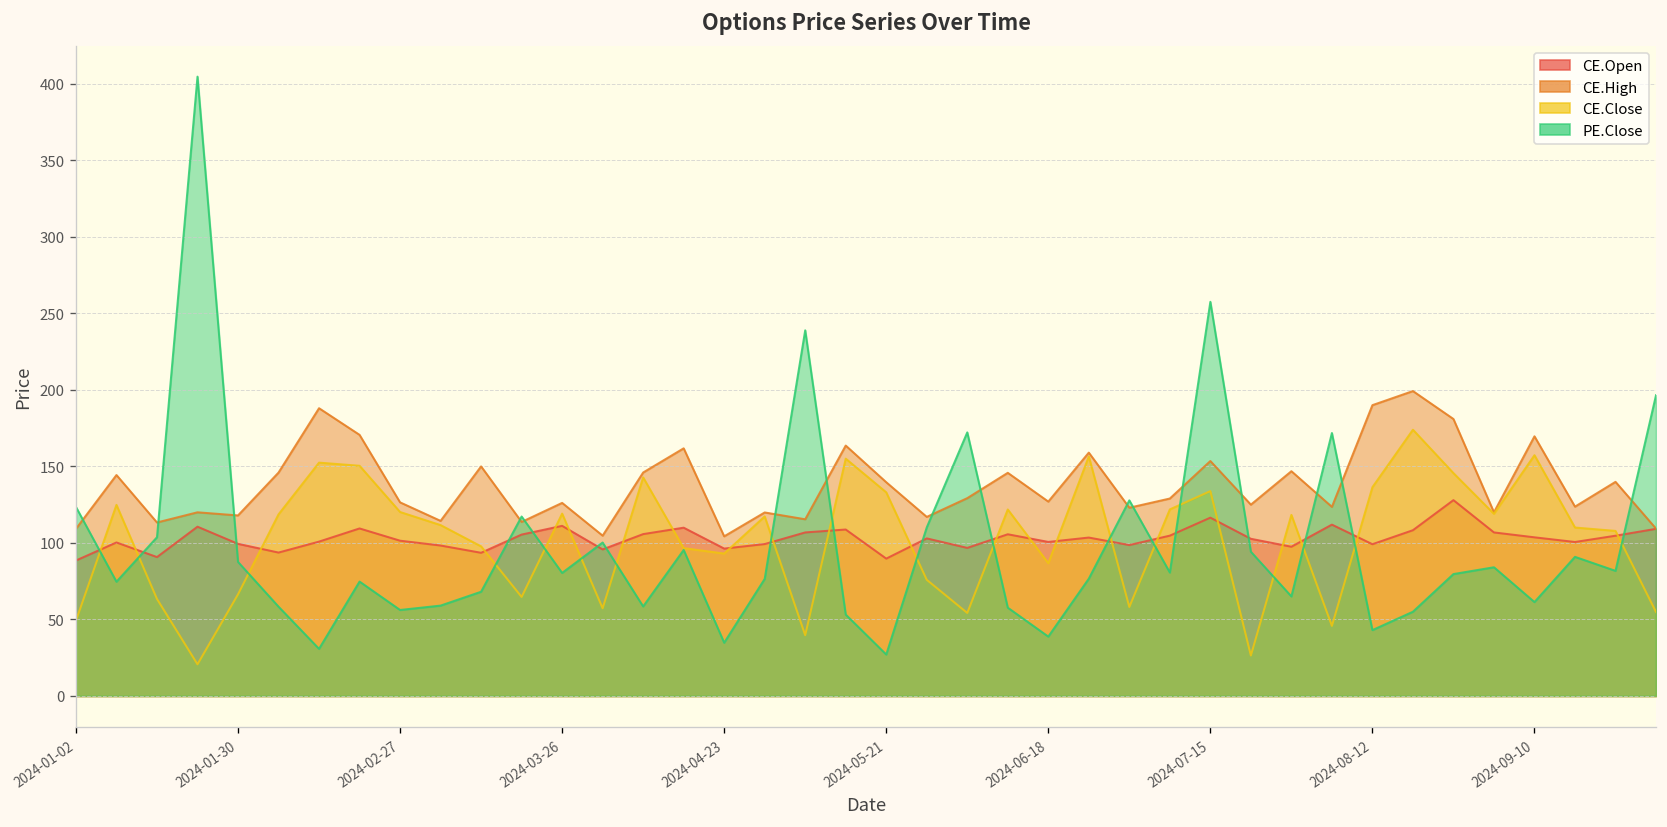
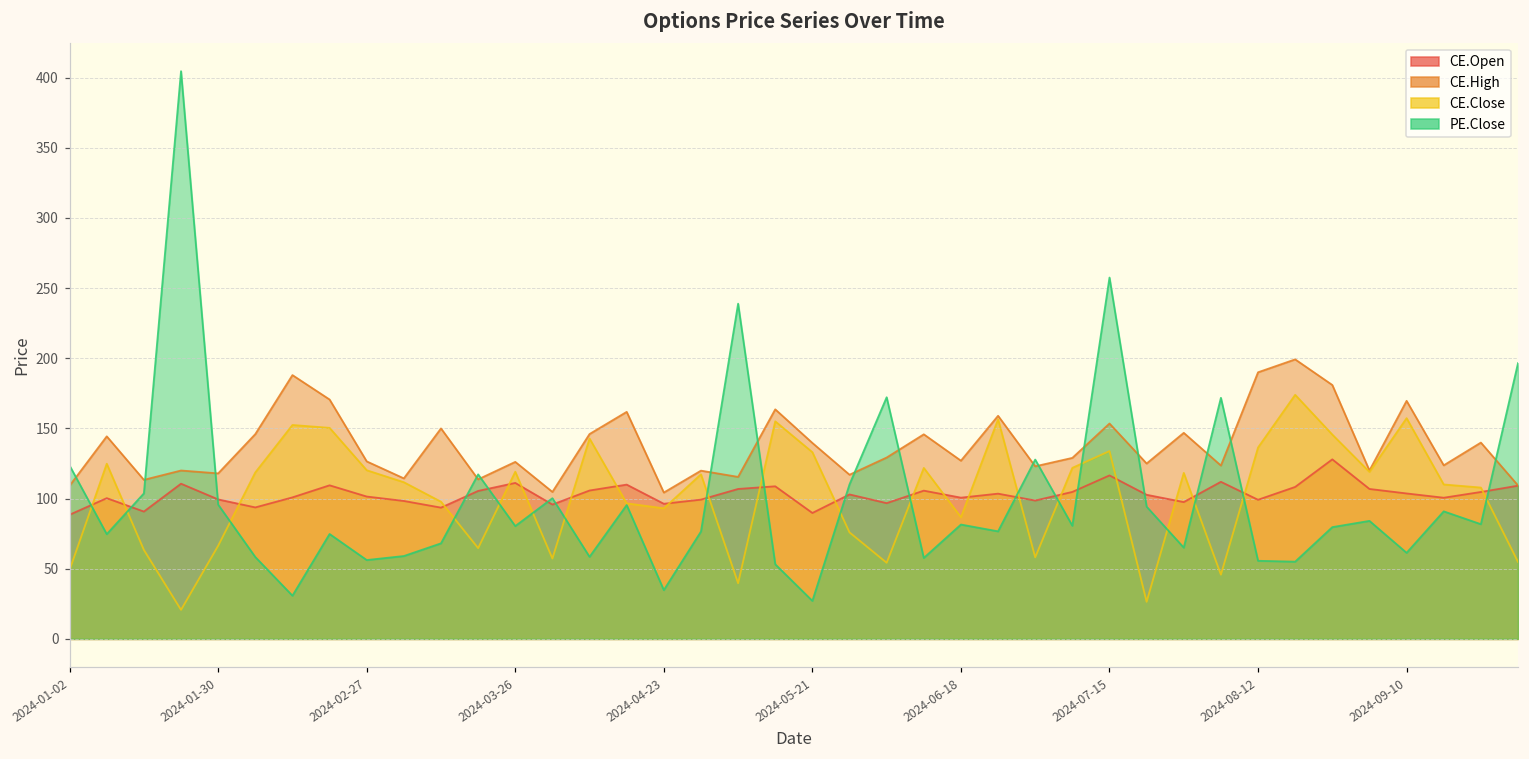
  {
    "PE.Close": {
      "2024-01-02": 124,
-     "2024-01-30": 88,
+     "2024-01-30": 96,
      "2024-02-27": 56,
      "2024-03-26": 80,
      "2024-04-23": 35,
      "2024-05-21": 27,
-     "2024-06-18": 39,
+     "2024-06-18": 82,
      "2024-07-15": 258,
-     "2024-08-12": 43,
+     "2024-08-12": 56,
      "2024-09-10": 61
    }
  }
